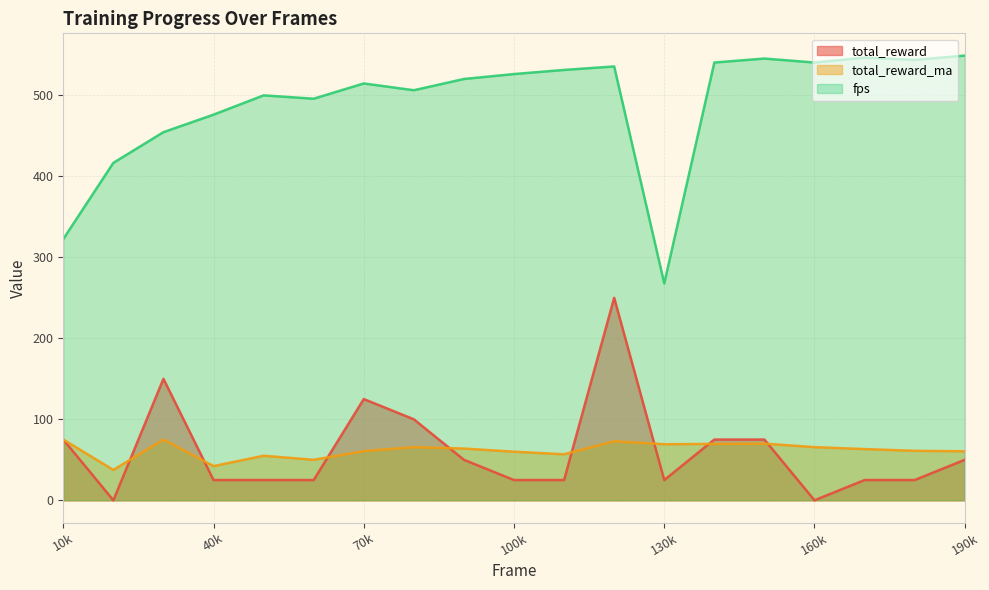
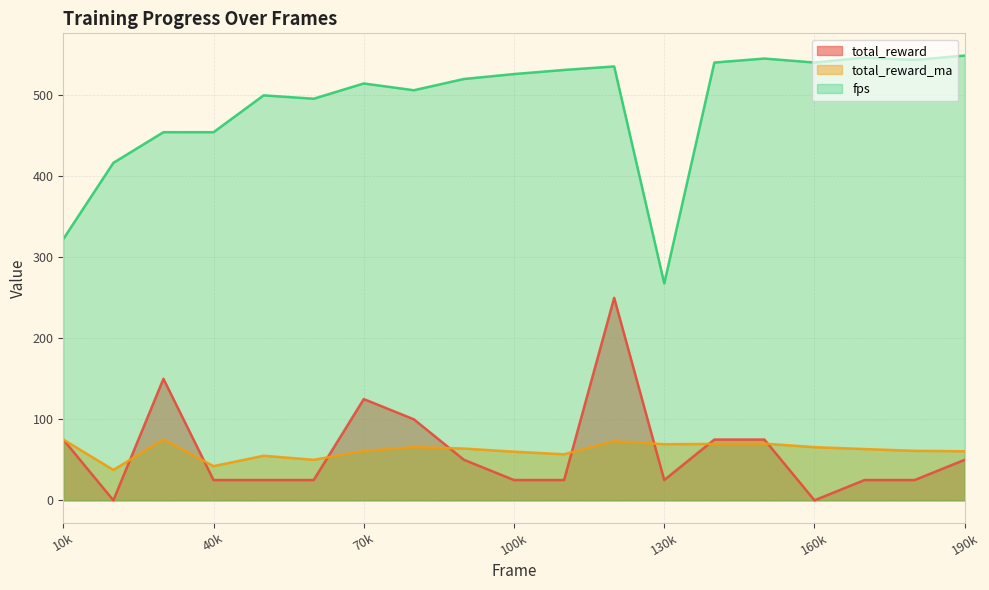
  {
    "total_reward": {
      "40k": 30,
      "70k": 130,
      "100k": 30,
      "130k": 30,
      "160k": 0,
      "190k": 50
    },
    "total_reward_ma": {
      "40k": 40,
      "70k": 60,
      "100k": 60,
      "130k": 70,
      "160k": 70,
      "190k": 60
    },
    "fps": {
      "10k": 320,
-     "40k": 480,
+     "40k": 450,
      "70k": 510,
      "100k": 530,
      "130k": 270,
      "190k": 550
    }
  }
